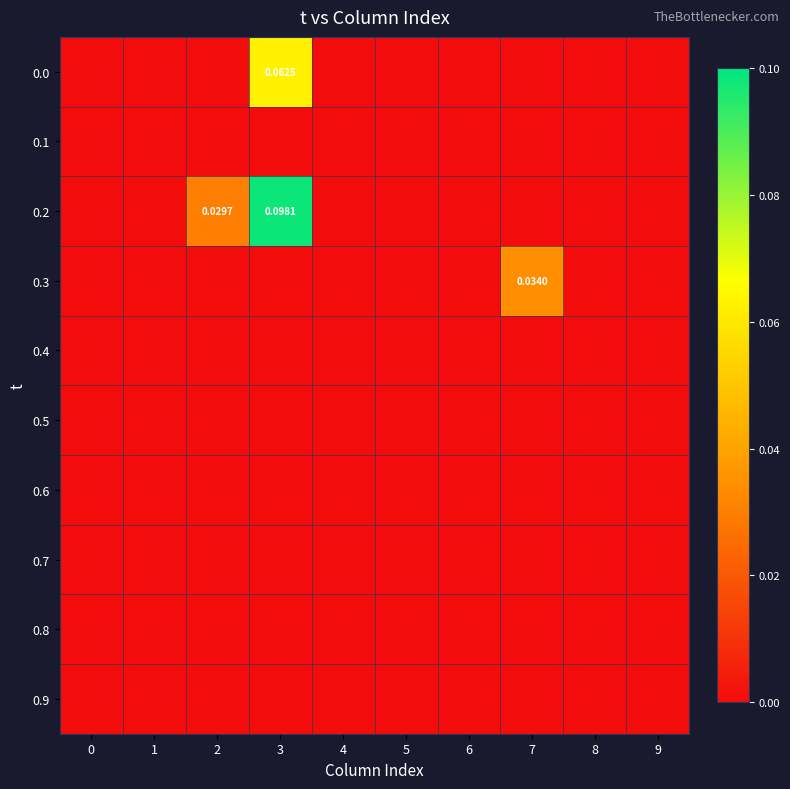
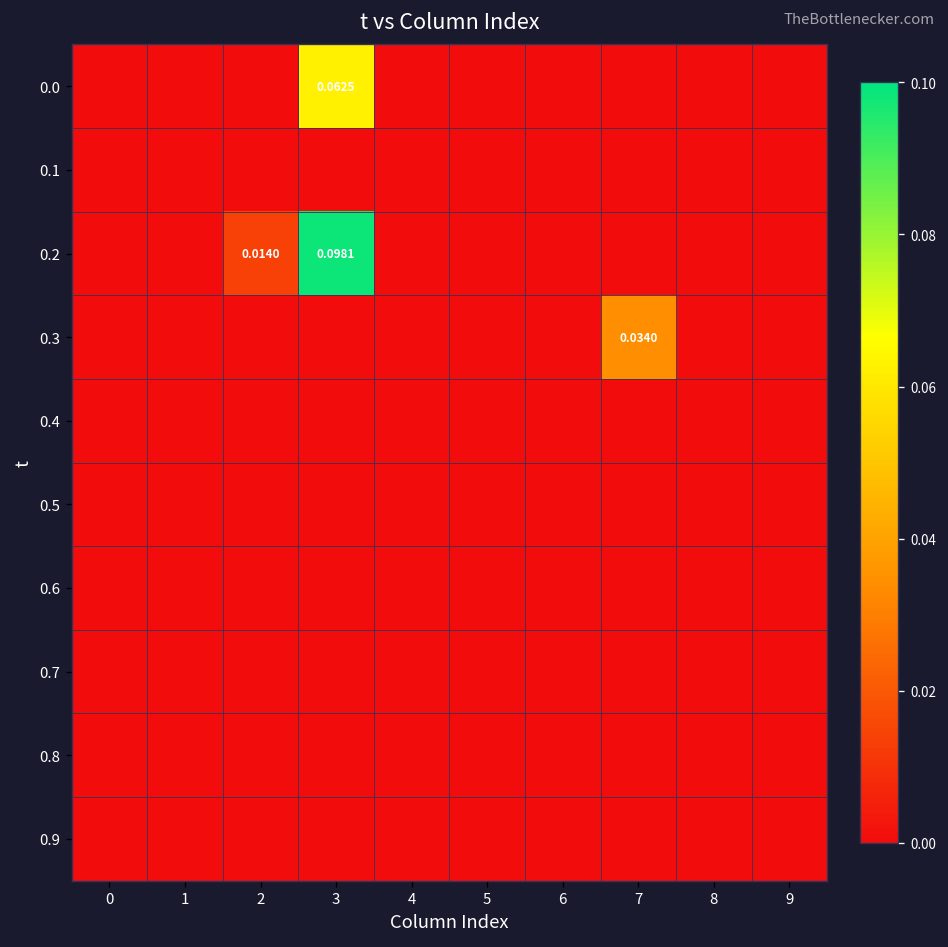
  {
    "0.0": {
      "3": 0.0625
    },
    "0.2": {
-     "2": 0.0297,
+     "2": 0.0140,
      "3": 0.0981
    },
    "0.3": {
      "7": 0.0340
    }
  }
